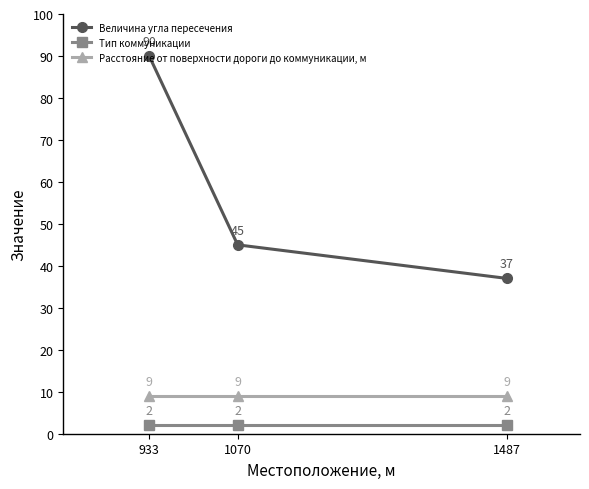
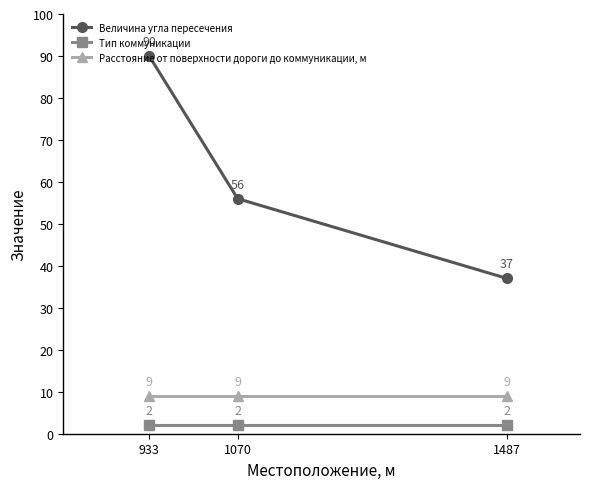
  {
    "Величина угла пересечения": {
      "933": 90,
-     "1070": 45,
+     "1070": 56,
      "1487": 37
    }
  }
